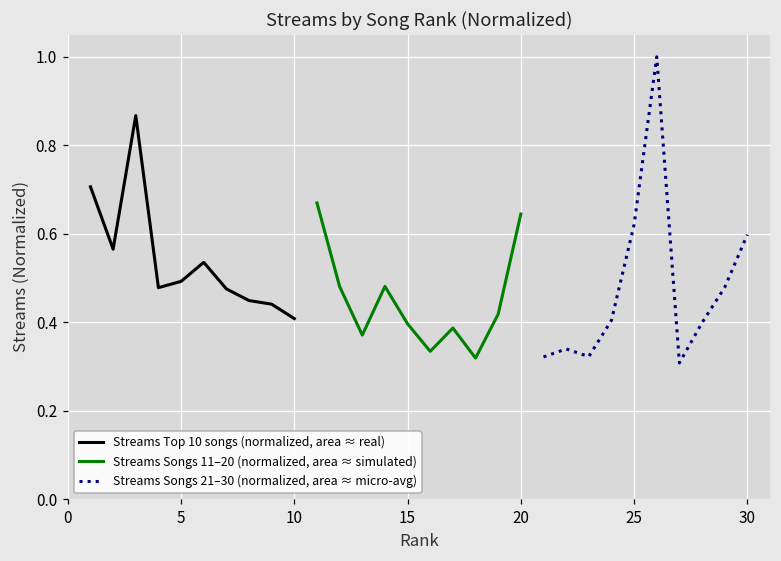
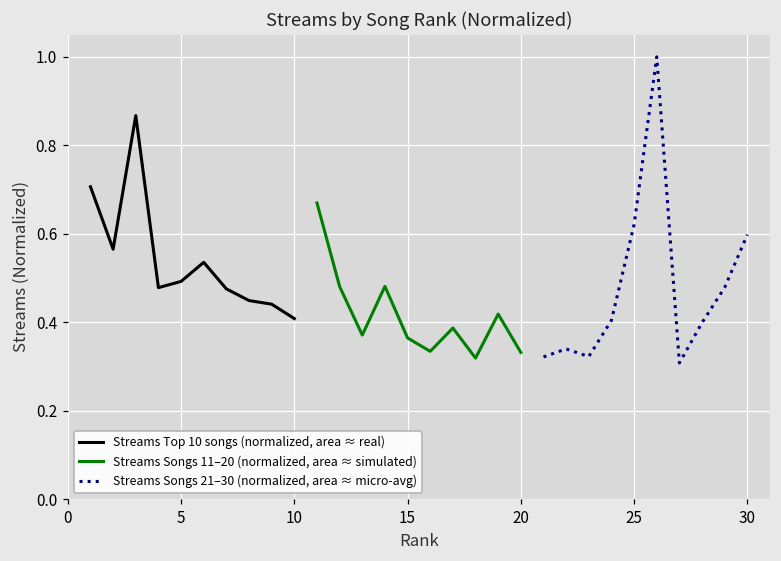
  {
    "Streams Top 10 songs (normalized, area ≈ real)": {
      "5": 0.49,
      "10": 0.41
    },
    "Streams Songs 11–20 (normalized, area ≈ simulated)": {
-     "15": 0.40,
-     "20": 0.64
+     "15": 0.36,
+     "20": 0.33
    },
    "Streams Songs 21–30 (normalized, area ≈ micro-avg)": {
      "25": 0.62,
      "30": 0.60
    }
  }
